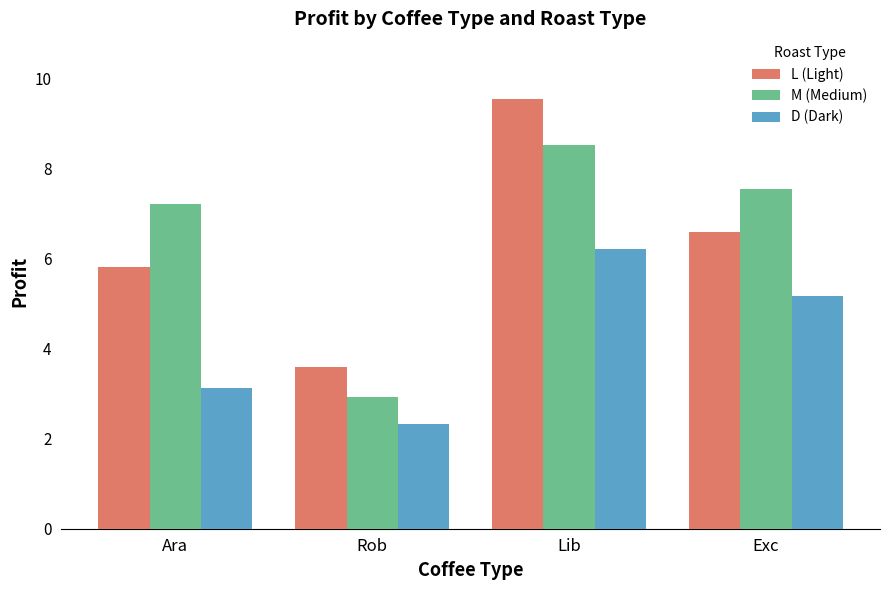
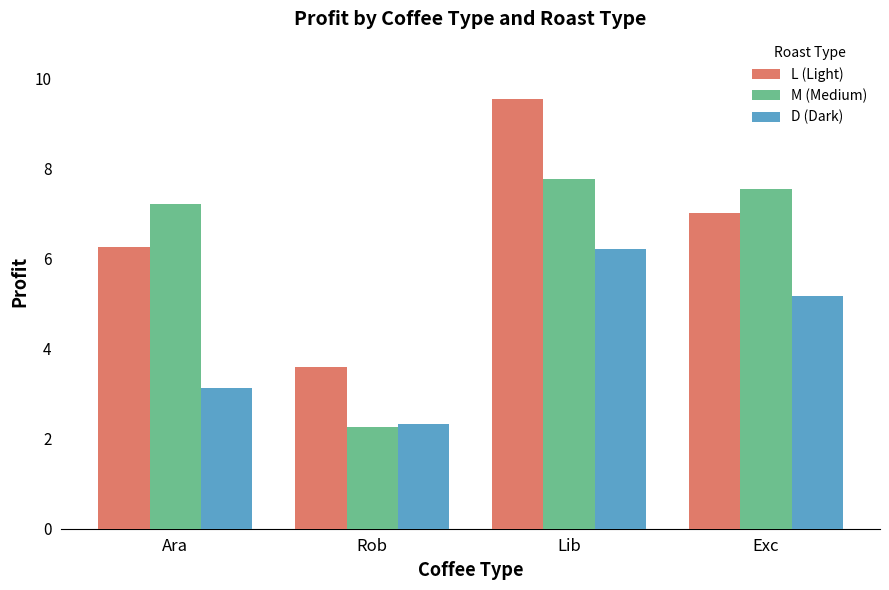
  {
    "L (Light)": {
-     "Ara": 5.8,
+     "Ara": 6.3,
      "Rob": 3.6,
      "Lib": 9.5,
-     "Exc": 6.6
+     "Exc": 7.0
    },
    "M (Medium)": {
      "Ara": 7.2,
-     "Rob": 2.9,
-     "Lib": 8.5,
+     "Rob": 2.3,
+     "Lib": 7.8,
      "Exc": 7.5
    },
    "D (Dark)": {
      "Ara": 3.1,
      "Rob": 2.3,
      "Lib": 6.2,
      "Exc": 5.2
    }
  }
